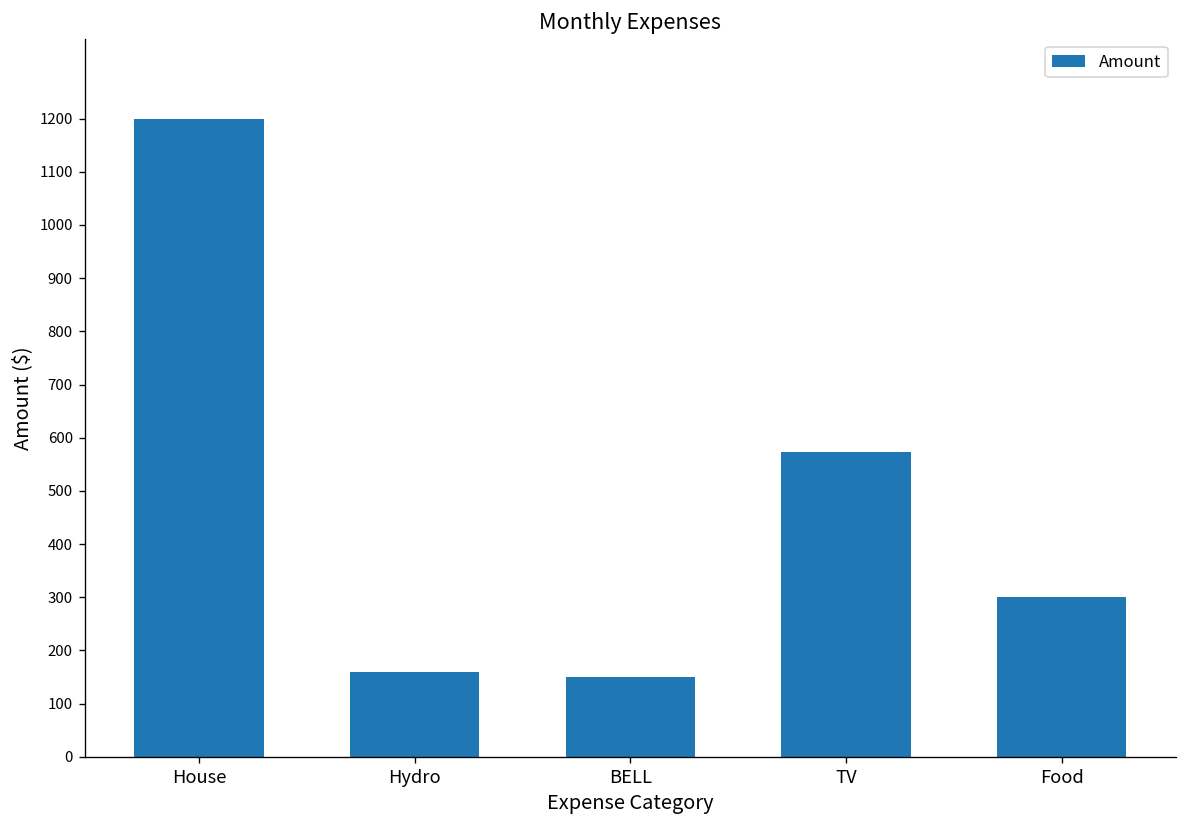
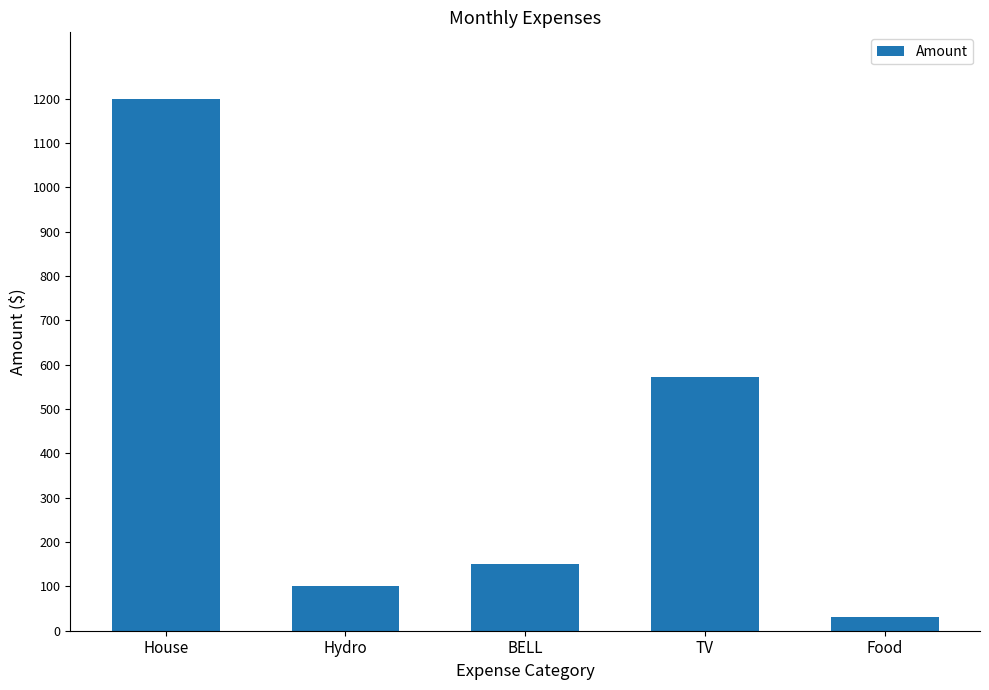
  {
    "House": 1200,
-   "Hydro": 160,
+   "Hydro": 100,
    "BELL": 150,
    "TV": 570,
-   "Food": 300
+   "Food": 30
  }
